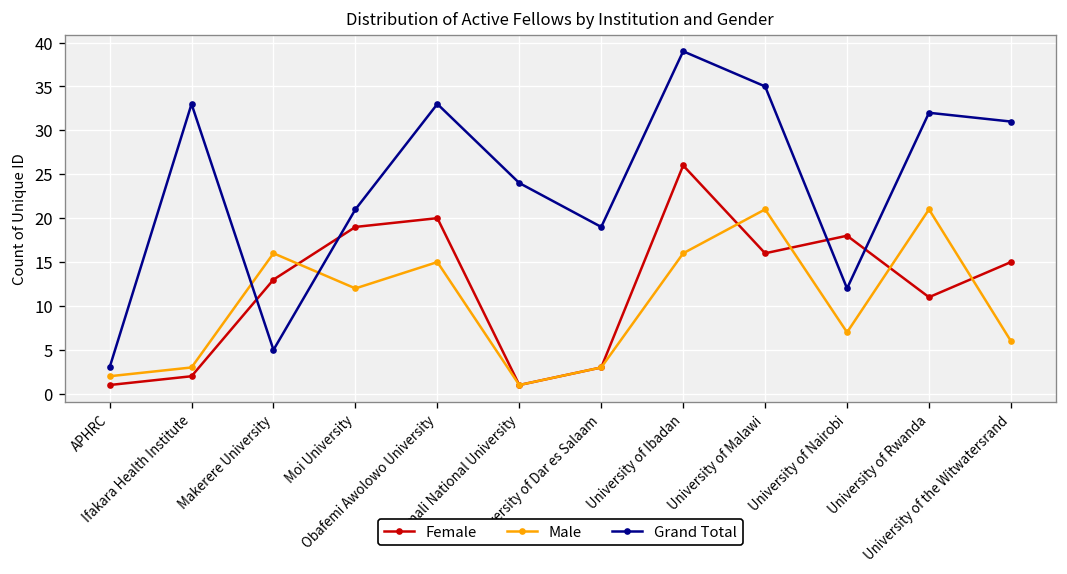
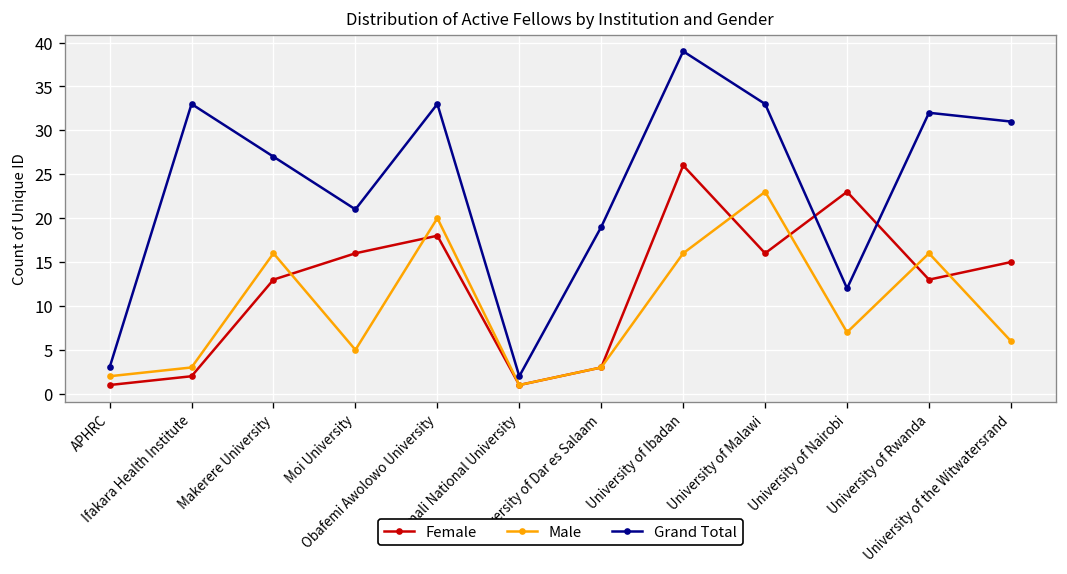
  {
    "Female": {
      "APHRC": 1,
      "Ifakara Health Institute": 2,
      "Makerere University": 13,
-     "Moi University": 19,
-     "Obafemi Awolowo University": 20,
+     "Moi University": 16,
+     "Obafemi Awolowo University": 18,
      "University of Ibadan": 26,
      "University of Malawi": 16,
-     "University of Nairobi": 18,
-     "University of Rwanda": 11,
+     "University of Nairobi": 23,
+     "University of Rwanda": 13,
      "University of the Witwatersrand": 15
    },
    "Male": {
      "APHRC": 2,
      "Ifakara Health Institute": 3,
      "Makerere University": 16,
-     "Moi University": 12,
-     "Obafemi Awolowo University": 15,
+     "Moi University": 5,
+     "Obafemi Awolowo University": 20,
      "University of Ibadan": 16,
-     "University of Malawi": 21,
+     "University of Malawi": 23,
      "University of Nairobi": 7,
-     "University of Rwanda": 21,
+     "University of Rwanda": 16,
      "University of the Witwatersrand": 6
    },
    "Grand Total": {
      "APHRC": 3,
      "Ifakara Health Institute": 33,
-     "Makerere University": 5,
+     "Makerere University": 27,
      "Moi University": 21,
      "Obafemi Awolowo University": 33,
-     "Somali National University": 24,
+     "Somali National University": 2,
      "University of Dar es Salaam": 19,
      "University of Ibadan": 39,
-     "University of Malawi": 35,
+     "University of Malawi": 33,
      "University of Nairobi": 12,
      "University of Rwanda": 32,
      "University of the Witwatersrand": 31
    }
  }
